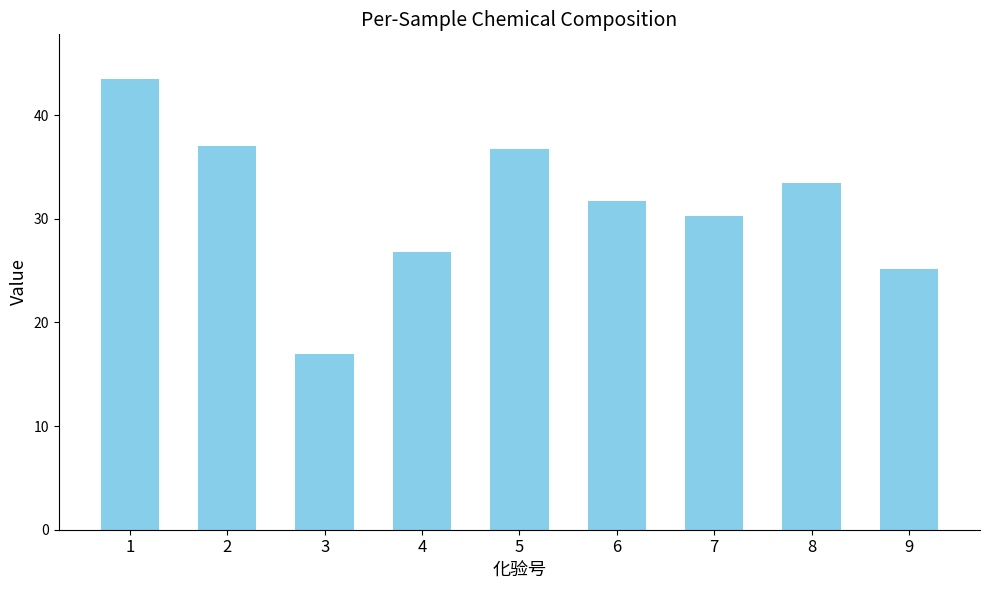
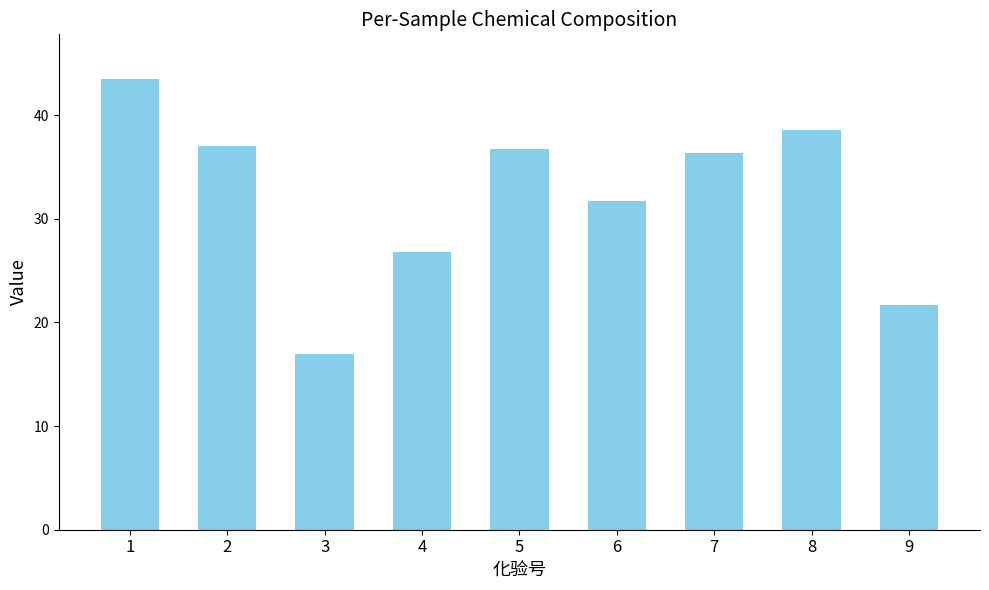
  {
    "1": 43.5,
    "2": 37.0,
    "3": 17.0,
    "4": 26.8,
    "5": 36.8,
    "6": 31.7,
-   "7": 30.3,
-   "8": 33.5,
-   "9": 25.1
+   "7": 36.4,
+   "8": 38.6,
+   "9": 21.7
  }
